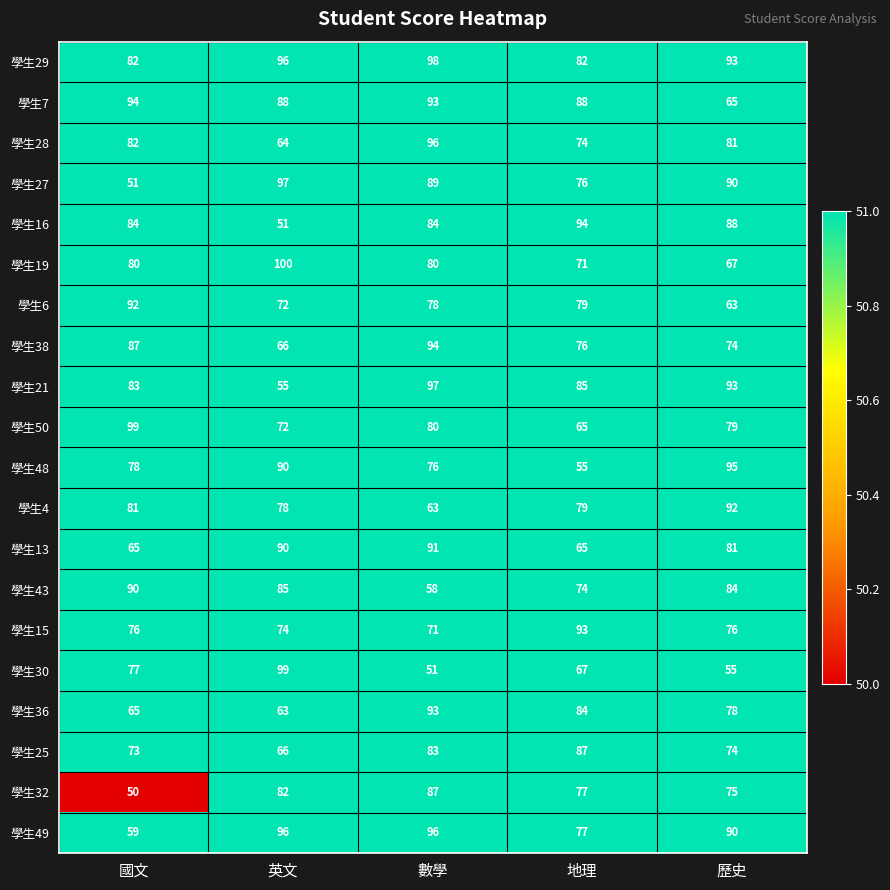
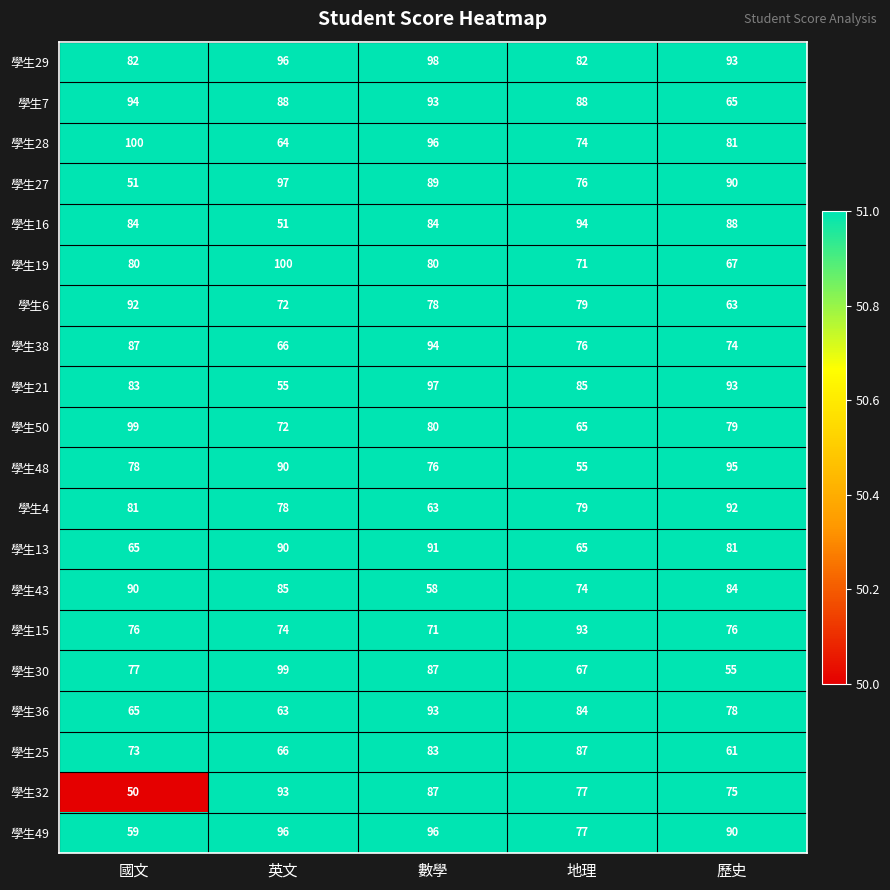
  {
    "學生29": {
      "國文": 82,
      "英文": 96,
      "數學": 98,
      "地理": 82,
      "歷史": 93
    },
    "學生7": {
      "國文": 94,
      "英文": 88,
      "數學": 93,
      "地理": 88,
      "歷史": 65
    },
    "學生28": {
-     "國文": 82,
+     "國文": 100,
      "英文": 64,
      "數學": 96,
      "地理": 74,
      "歷史": 81
    },
    "學生27": {
      "國文": 51,
      "英文": 97,
      "數學": 89,
      "地理": 76,
      "歷史": 90
    },
    "學生16": {
      "國文": 84,
      "英文": 51,
      "數學": 84,
      "地理": 94,
      "歷史": 88
    },
    "學生19": {
      "國文": 80,
      "英文": 100,
      "數學": 80,
      "地理": 71,
      "歷史": 67
    },
    "學生6": {
      "國文": 92,
      "英文": 72,
      "數學": 78,
      "地理": 79,
      "歷史": 63
    },
    "學生38": {
      "國文": 87,
      "英文": 66,
      "數學": 94,
      "地理": 76,
      "歷史": 74
    },
    "學生21": {
      "國文": 83,
      "英文": 55,
      "數學": 97,
      "地理": 85,
      "歷史": 93
    },
    "學生50": {
      "國文": 99,
      "英文": 72,
      "數學": 80,
      "地理": 65,
      "歷史": 79
    },
    "學生48": {
      "國文": 78,
      "英文": 90,
      "數學": 76,
      "地理": 55,
      "歷史": 95
    },
    "學生4": {
      "國文": 81,
      "英文": 78,
      "數學": 63,
      "地理": 79,
      "歷史": 92
    },
    "學生13": {
      "國文": 65,
      "英文": 90,
      "數學": 91,
      "地理": 65,
      "歷史": 81
    },
    "學生43": {
      "國文": 90,
      "英文": 85,
      "數學": 58,
      "地理": 74,
      "歷史": 84
    },
    "學生15": {
      "國文": 76,
      "英文": 74,
      "數學": 71,
      "地理": 93,
      "歷史": 76
    },
    "學生30": {
      "國文": 77,
      "英文": 99,
-     "數學": 51,
+     "數學": 87,
      "地理": 67,
      "歷史": 55
    },
    "學生36": {
      "國文": 65,
      "英文": 63,
      "數學": 93,
      "地理": 84,
      "歷史": 78
    },
    "學生25": {
      "國文": 73,
      "英文": 66,
      "數學": 83,
      "地理": 87,
-     "歷史": 74
+     "歷史": 61
    },
    "學生32": {
      "國文": 50,
-     "英文": 82,
+     "英文": 93,
      "數學": 87,
      "地理": 77,
      "歷史": 75
    },
    "學生49": {
      "國文": 59,
      "英文": 96,
      "數學": 96,
      "地理": 77,
      "歷史": 90
    }
  }
